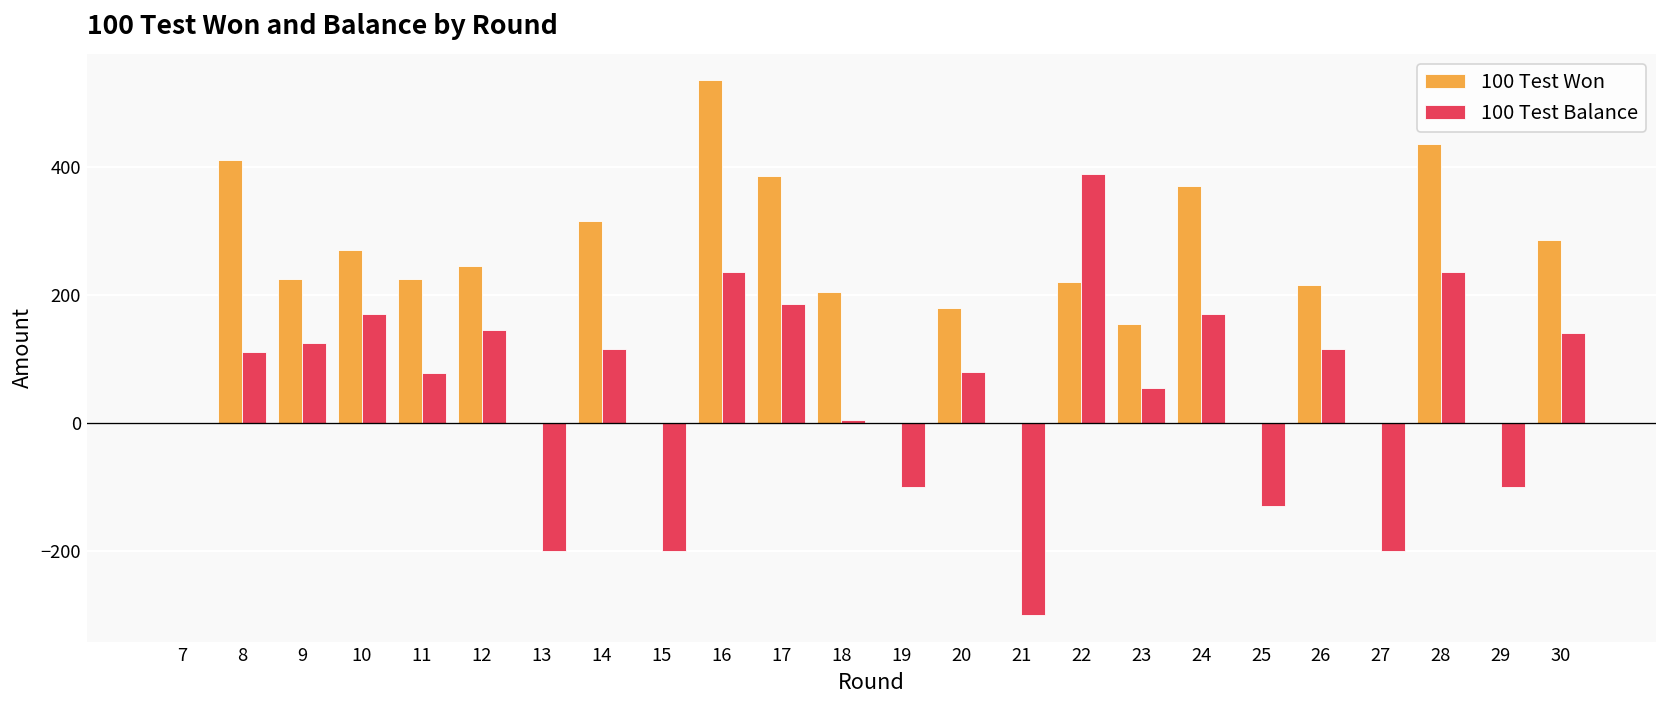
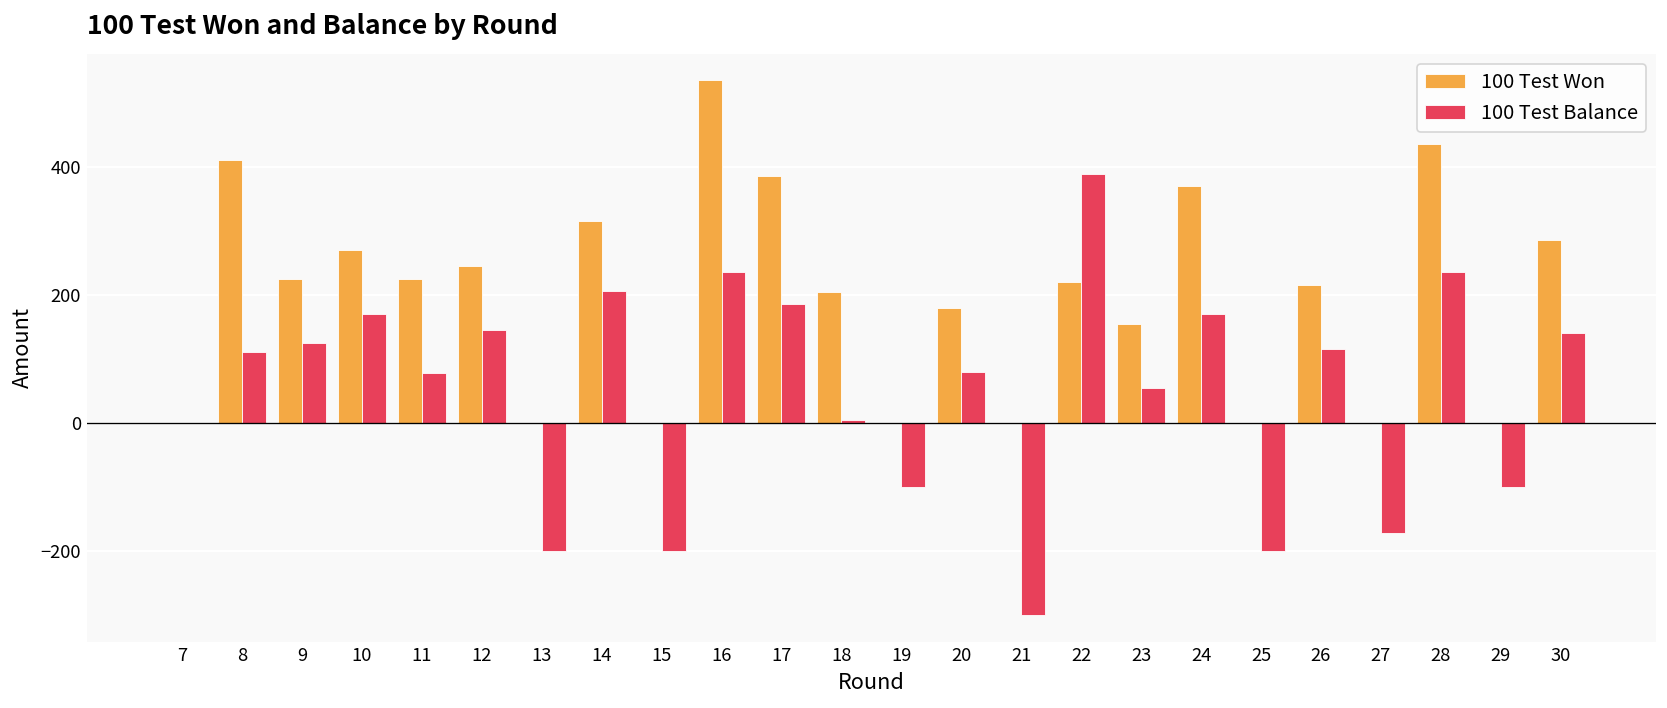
  {
    "100 Test Won": {
      "7": 0,
      "8": 410,
      "9": 230,
      "10": 270,
      "11": 230,
      "12": 250,
      "13": 0,
      "14": 320,
      "15": 0,
      "16": 540,
      "17": 390,
      "18": 210,
      "19": 0,
      "20": 180,
      "21": 0,
      "22": 220,
      "23": 160,
      "24": 370,
      "25": 0,
      "26": 220,
      "27": 0,
      "28": 440,
      "29": 0,
      "30": 290
    },
    "100 Test Balance": {
      "7": 0,
      "8": 110,
      "9": 130,
      "10": 170,
      "11": 80,
      "12": 150,
      "13": -200,
-     "14": 120,
+     "14": 210,
      "15": -200,
      "16": 240,
      "17": 190,
      "18": 10,
      "19": -100,
      "20": 80,
      "21": -300,
      "22": 390,
      "23": 60,
      "24": 170,
-     "25": -130,
+     "25": -200,
      "26": 120,
-     "27": -200,
+     "27": -170,
      "28": 240,
      "29": -100,
      "30": 140
    }
  }
